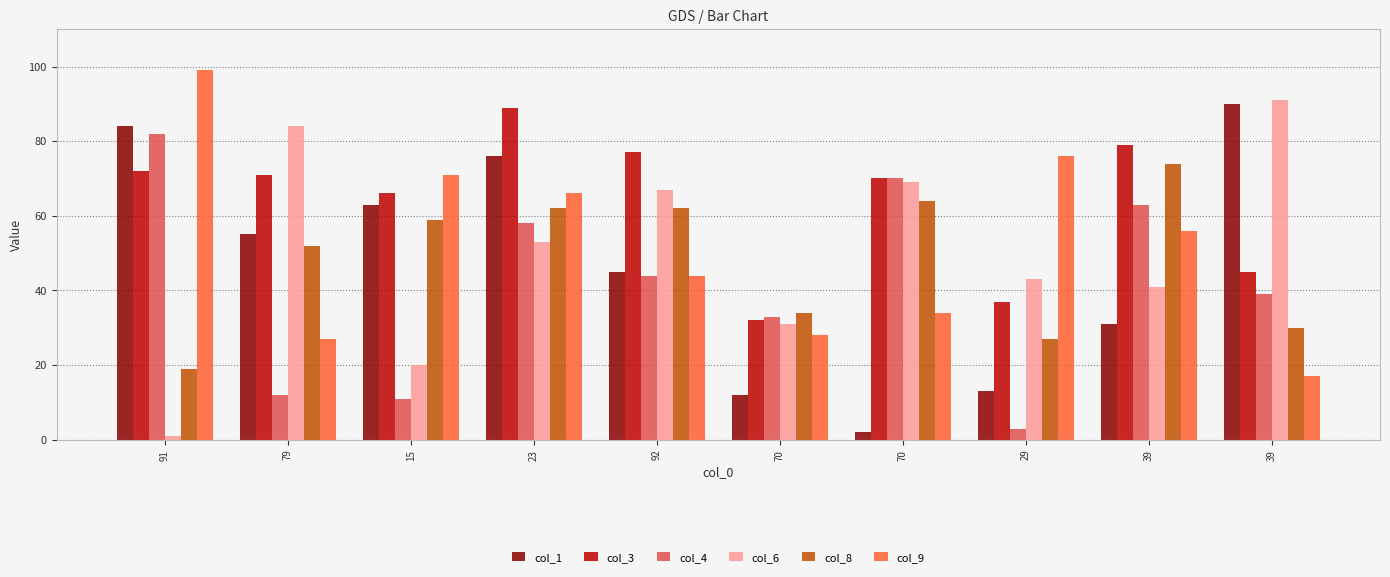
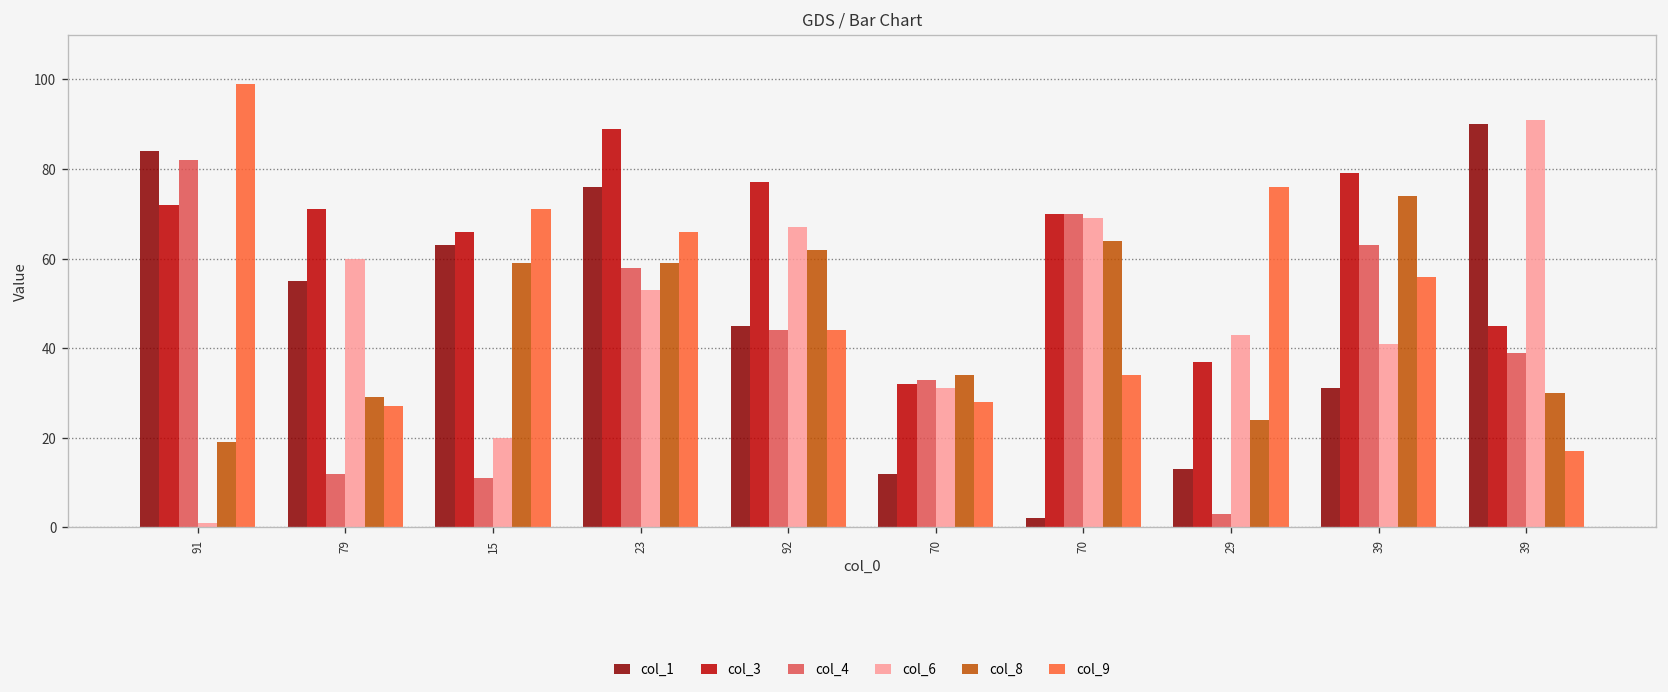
  {
    "col_6": {
      "91": 1,
-     "79": 84,
+     "79": 60,
      "15": 20,
      "23": 53,
      "92": 67,
      "29": 43
    },
    "col_8": {
      "91": 19,
-     "79": 52,
+     "79": 29,
      "15": 59,
-     "23": 62,
+     "23": 59,
      "92": 62,
-     "29": 27
+     "29": 24
    }
  }
